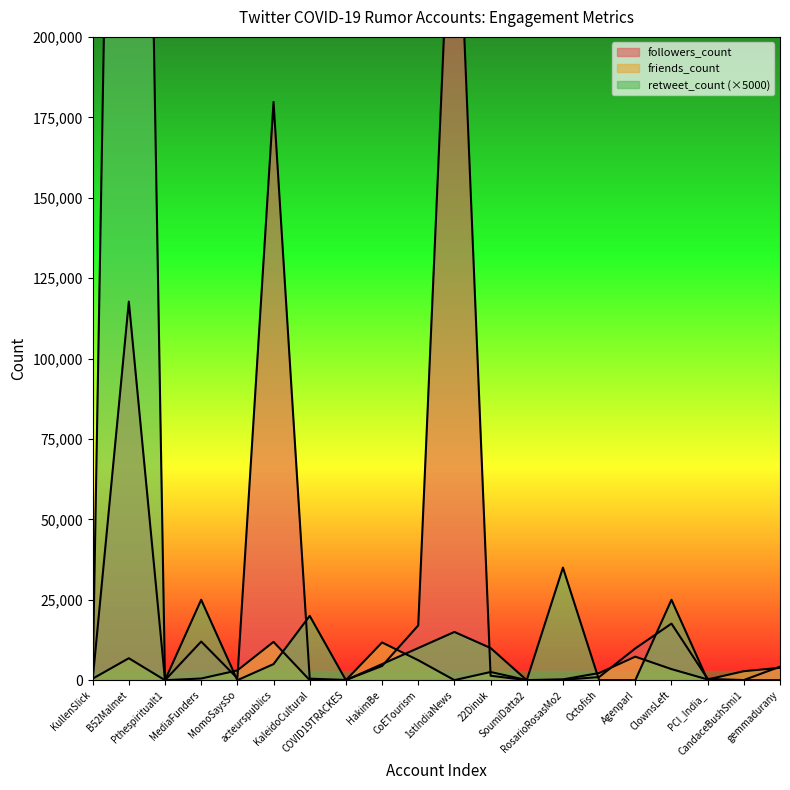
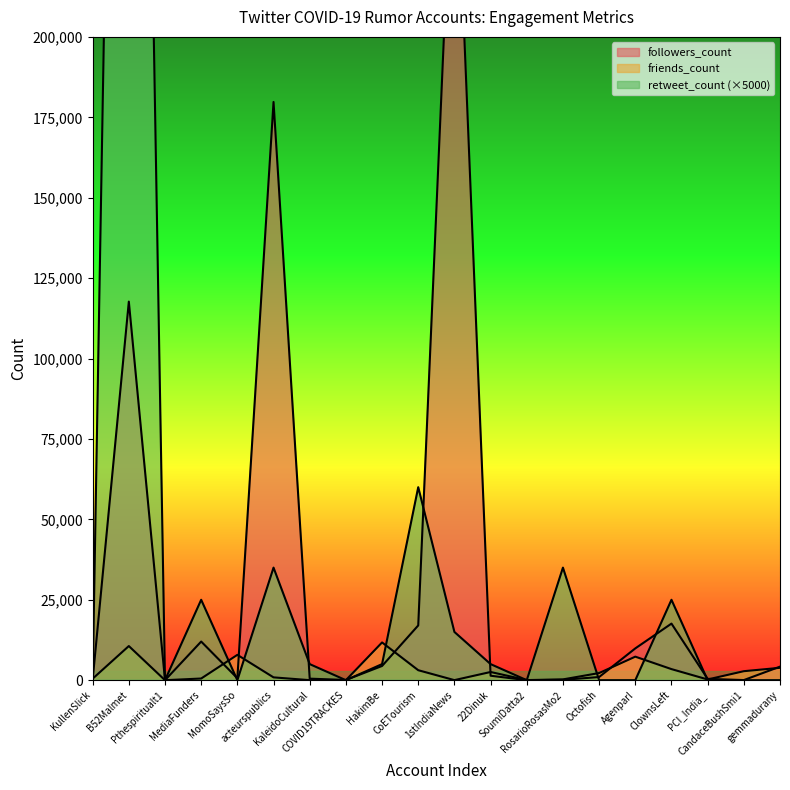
  {
    "followers_count": {
      "B52Malmet": "118,000",
      "MediaFunders": "12,000",
      "acteurspublics": "180,000",
      "CoETourism": "17,000",
      "22Dinuk": "1,000",
      "Octofish": "1,000",
      "Agenparl": "10,000",
      "ClownsLeft": "18,000"
    },
    "friends_count": {
-     "B52Malmet": "7,000",
+     "B52Malmet": "11,000",
      "MediaFunders": "1,000",
-     "MomoSaysSo": "3,000",
-     "acteurspublics": "12,000",
+     "MomoSaysSo": "8,000",
+     "acteurspublics": "1,000",
      "HakimBe": "12,000",
-     "CoETourism": "6,000",
+     "CoETourism": "3,000",
      "1stIndiaNews": "0",
      "22Dinuk": "3,000",
      "Octofish": "2,000",
      "Agenparl": "7,000",
      "ClownsLeft": "3,000",
      "CandaceBushSmi1": "3,000"
    },
    "retweet_count (×5000)": {
      "MediaFunders": "25,000",
-     "acteurspublics": "5,000",
-     "KaleidoCultural": "20,000",
-     "CoETourism": "10,000",
+     "acteurspublics": "35,000",
+     "KaleidoCultural": "5,000",
+     "CoETourism": "60,000",
      "1stIndiaNews": "15,000",
-     "22Dinuk": "10,000",
+     "22Dinuk": "5,000",
      "RosarioRosasMo2": "35,000",
      "Octofish": "0",
      "Agenparl": "0",
      "ClownsLeft": "25,000",
      "gemmadurany": "0"
    }
  }
